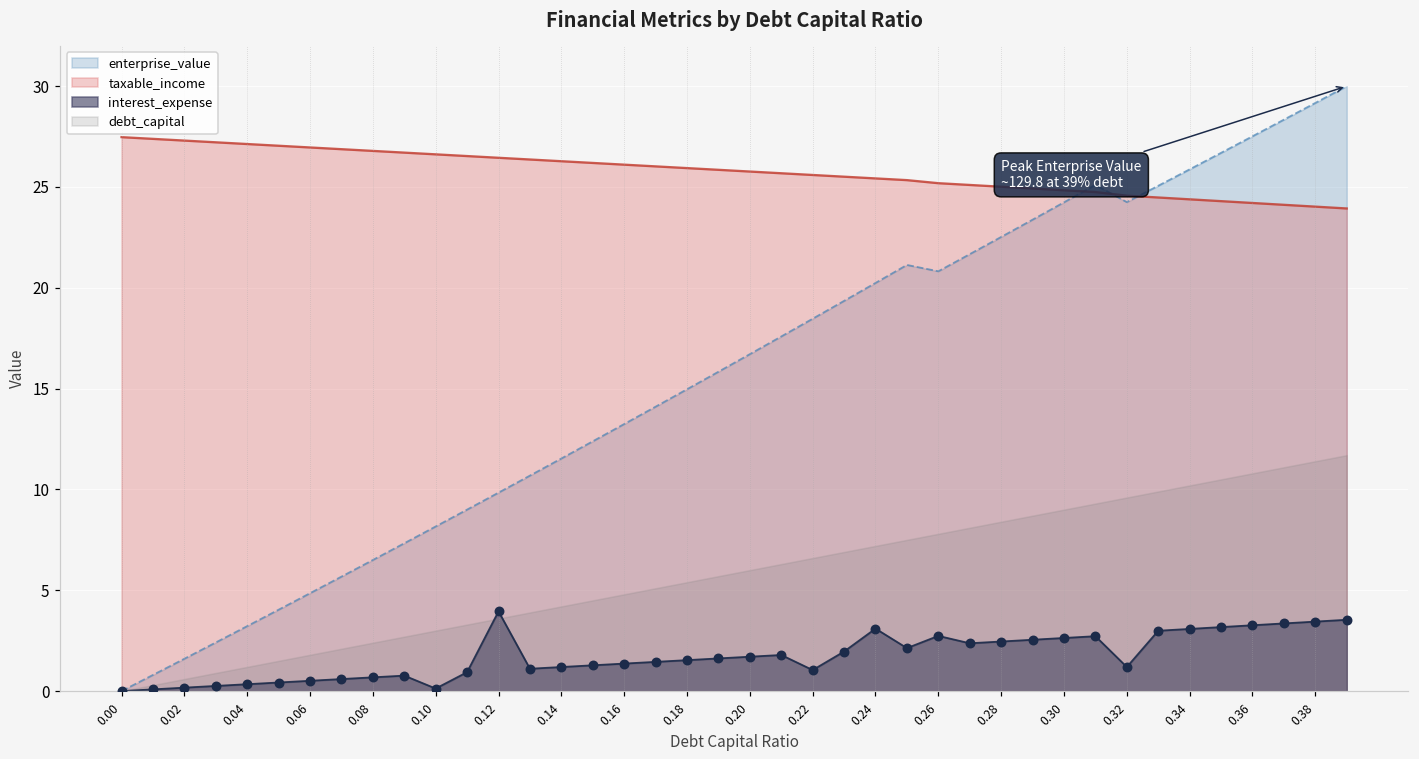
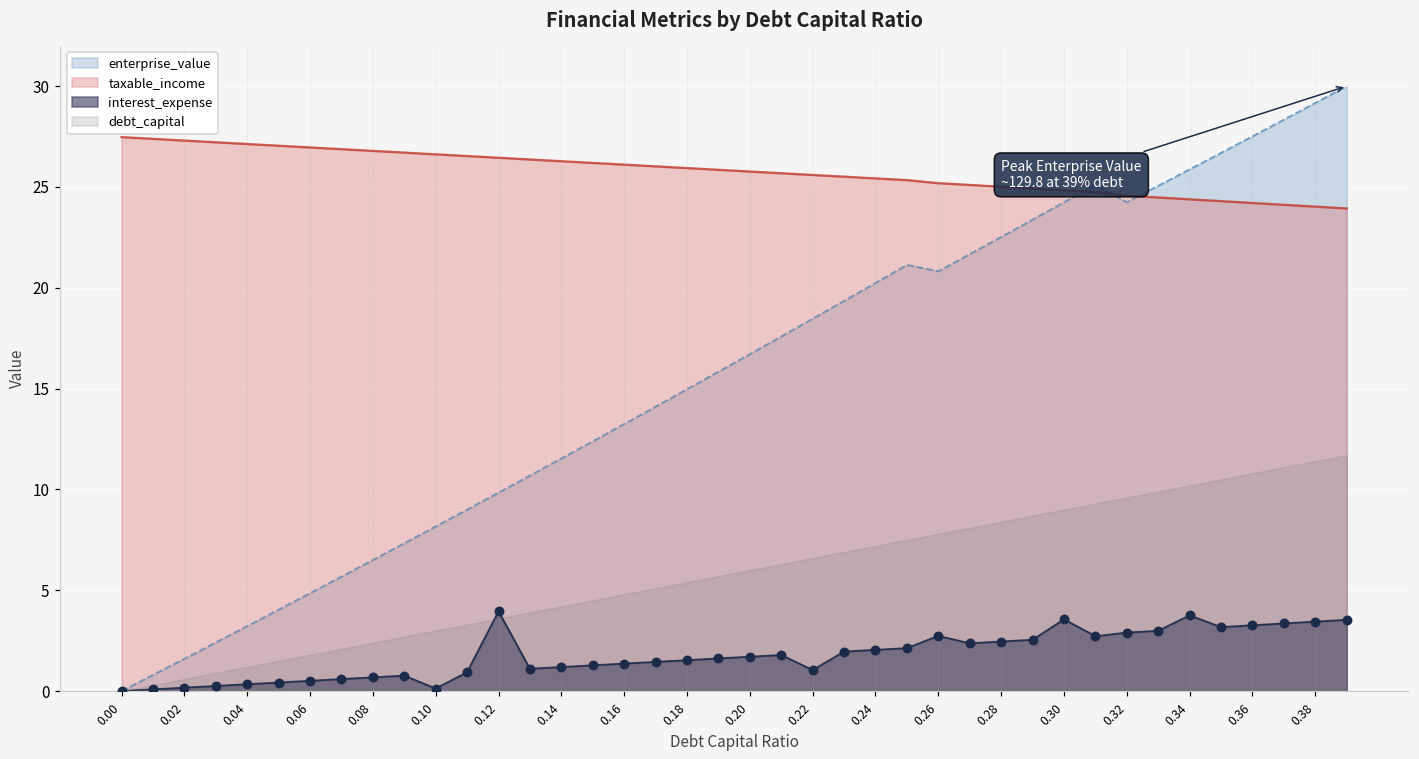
  {
    "interest_expense": {
      "0.02": 0.2,
      "0.04": 0.3,
      "0.06": 0.5,
      "0.08": 0.7,
      "0.10": 0.1,
      "0.12": 4.0,
      "0.14": 1.2,
      "0.16": 1.4,
      "0.18": 1.5,
      "0.20": 1.7,
      "0.22": 1.0,
-     "0.24": 3.1,
+     "0.24": 2.0,
      "0.26": 2.7,
      "0.28": 2.5,
-     "0.30": 2.6,
-     "0.32": 1.2,
-     "0.34": 3.1,
+     "0.30": 3.6,
+     "0.32": 2.9,
+     "0.34": 3.8,
      "0.36": 3.3,
      "0.38": 3.4
    }
  }
